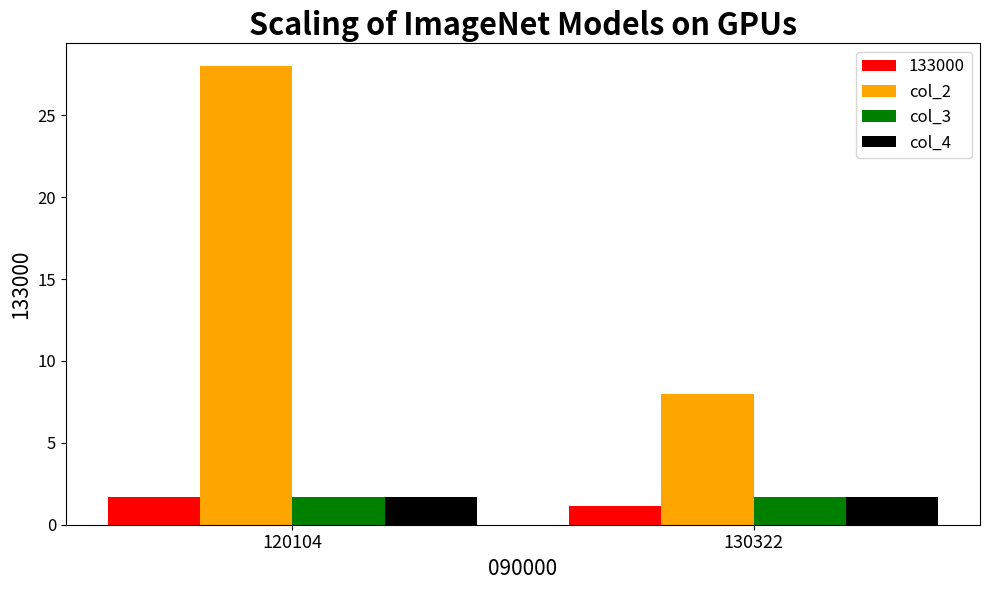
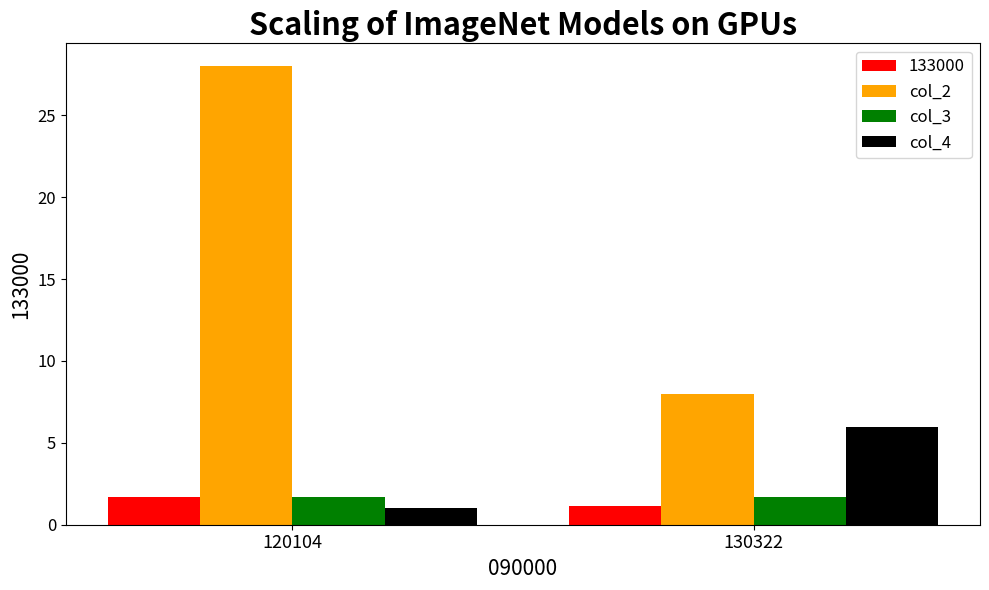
  {
    "133000": {
      "120104": 1.7,
      "130322": 1.1
    },
    "col_2": {
      "120104": 28.0,
      "130322": 8.0
    },
    "col_3": {
      "120104": 1.7,
      "130322": 1.7
    },
    "col_4": {
-     "120104": 1.7,
-     "130322": 1.7
+     "120104": 1.0,
+     "130322": 6.0
    }
  }
